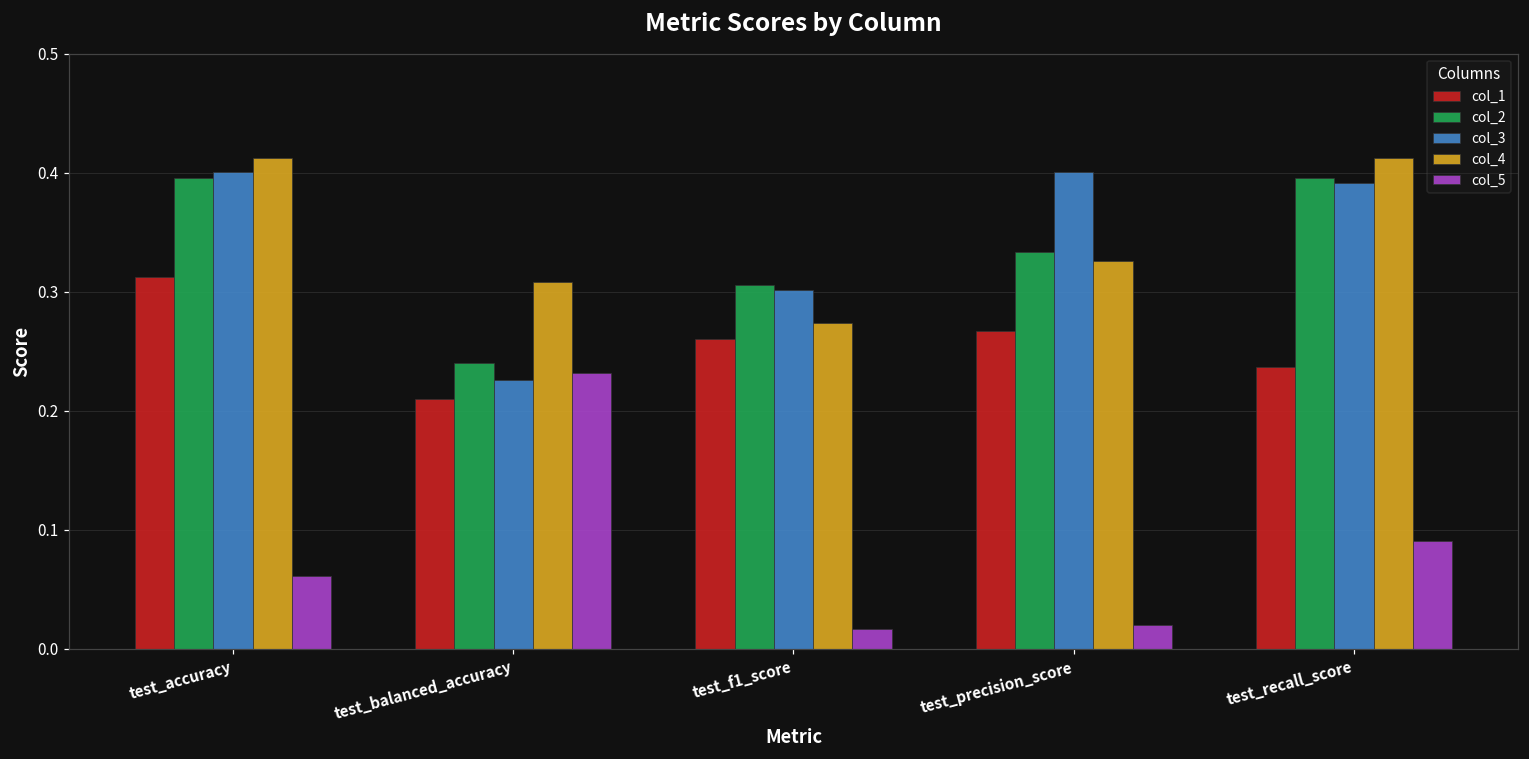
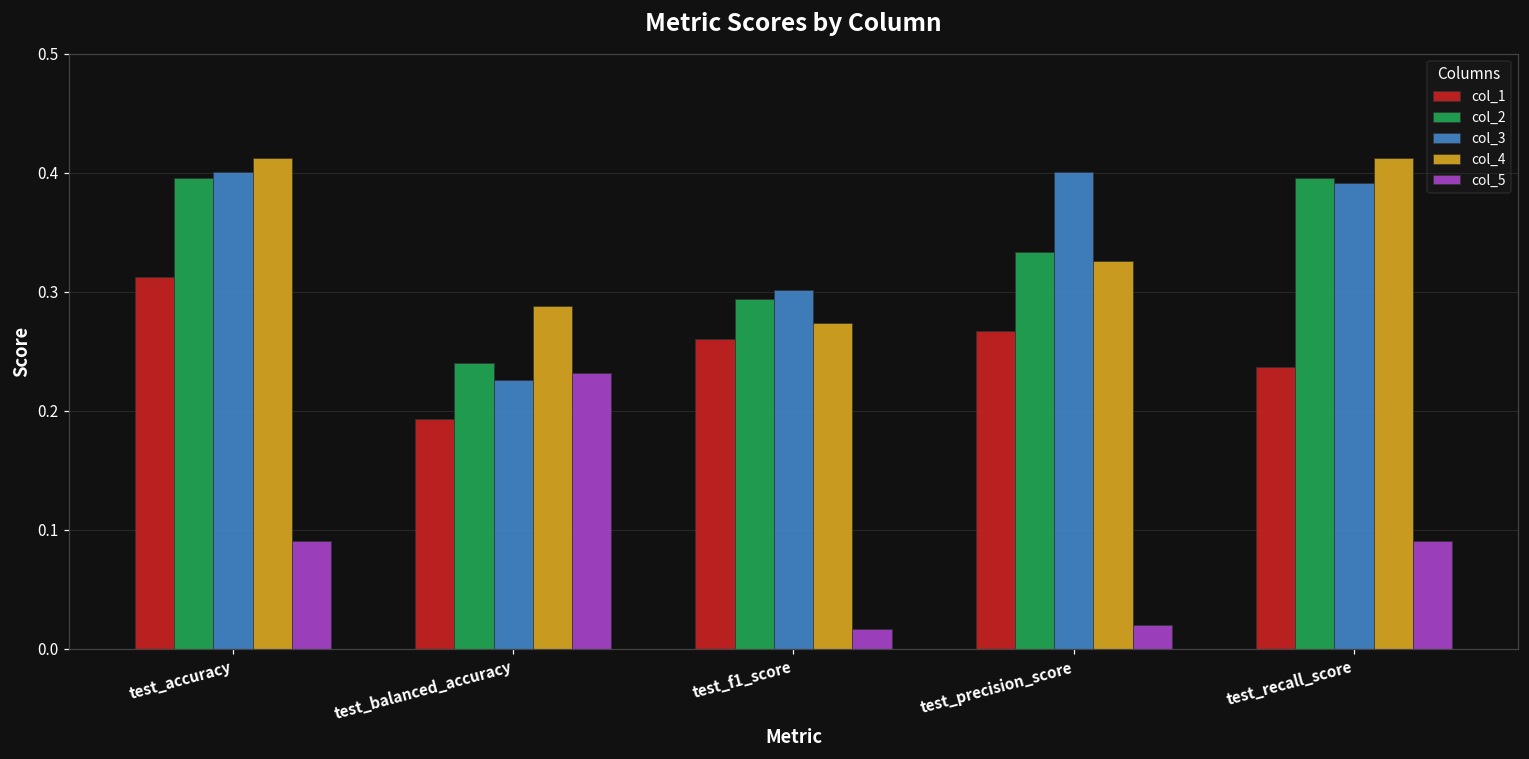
  {
    "col_1": {
      "test_accuracy": 0.313,
-     "test_balanced_accuracy": 0.210,
+     "test_balanced_accuracy": 0.193,
      "test_f1_score": 0.261,
      "test_precision_score": 0.267,
      "test_recall_score": 0.237
    },
    "col_2": {
      "test_accuracy": 0.396,
      "test_balanced_accuracy": 0.240,
-     "test_f1_score": 0.306,
+     "test_f1_score": 0.294,
      "test_precision_score": 0.333,
      "test_recall_score": 0.396
    },
    "col_3": {
      "test_accuracy": 0.401,
      "test_balanced_accuracy": 0.226,
      "test_f1_score": 0.301,
      "test_precision_score": 0.400,
      "test_recall_score": 0.392
    },
    "col_4": {
      "test_accuracy": 0.413,
-     "test_balanced_accuracy": 0.309,
+     "test_balanced_accuracy": 0.288,
      "test_f1_score": 0.274,
      "test_precision_score": 0.326,
      "test_recall_score": 0.413
    },
    "col_5": {
-     "test_accuracy": 0.061,
+     "test_accuracy": 0.091,
      "test_balanced_accuracy": 0.232,
      "test_f1_score": 0.017,
      "test_precision_score": 0.020,
      "test_recall_score": 0.091
    }
  }
